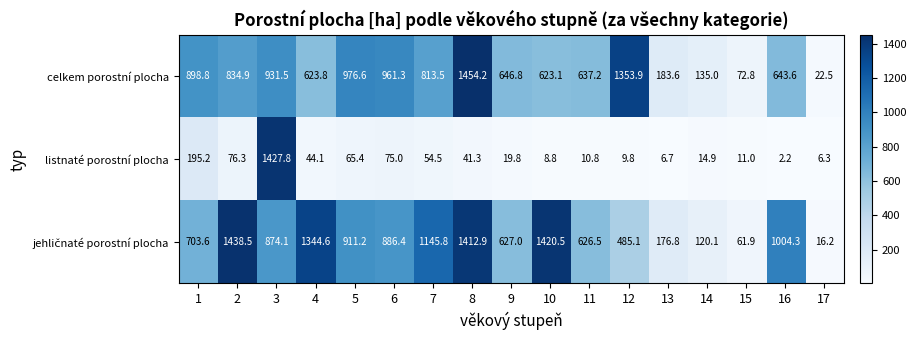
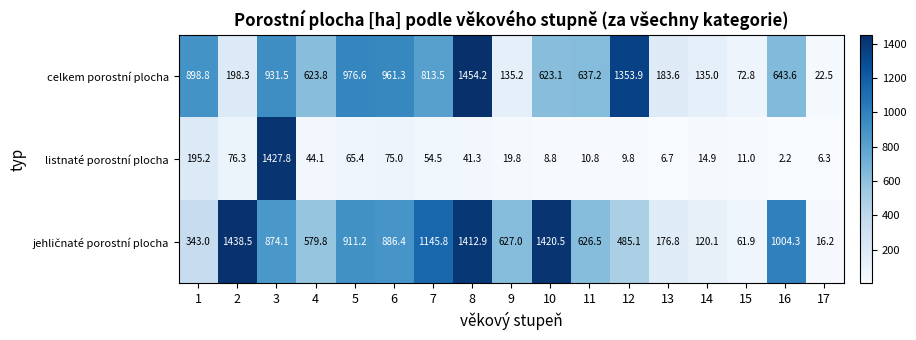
  {
    "celkem porostní plocha": {
      "1": 898.8,
-     "2": 834.9,
+     "2": 198.3,
      "3": 931.5,
      "4": 623.8,
      "5": 976.6,
      "6": 961.3,
      "7": 813.5,
      "8": 1454.2,
-     "9": 646.8,
+     "9": 135.2,
      "10": 623.1,
      "11": 637.2,
      "12": 1353.9,
      "13": 183.6,
      "14": 135.0,
      "15": 72.8,
      "16": 643.6,
      "17": 22.5
    },
    "listnaté porostní plocha": {
      "1": 195.2,
      "2": 76.3,
      "3": 1427.8,
      "4": 44.1,
      "5": 65.4,
      "6": 75.0,
      "7": 54.5,
      "8": 41.3,
      "9": 19.8,
      "10": 8.8,
      "11": 10.8,
      "12": 9.8,
      "13": 6.7,
      "14": 14.9,
      "15": 11.0,
      "16": 2.2,
      "17": 6.3
    },
    "jehličnaté porostní plocha": {
-     "1": 703.6,
+     "1": 343.0,
      "2": 1438.5,
      "3": 874.1,
-     "4": 1344.6,
+     "4": 579.8,
      "5": 911.2,
      "6": 886.4,
      "7": 1145.8,
      "8": 1412.9,
      "9": 627.0,
      "10": 1420.5,
      "11": 626.5,
      "12": 485.1,
      "13": 176.8,
      "14": 120.1,
      "15": 61.9,
      "16": 1004.3,
      "17": 16.2
    }
  }
